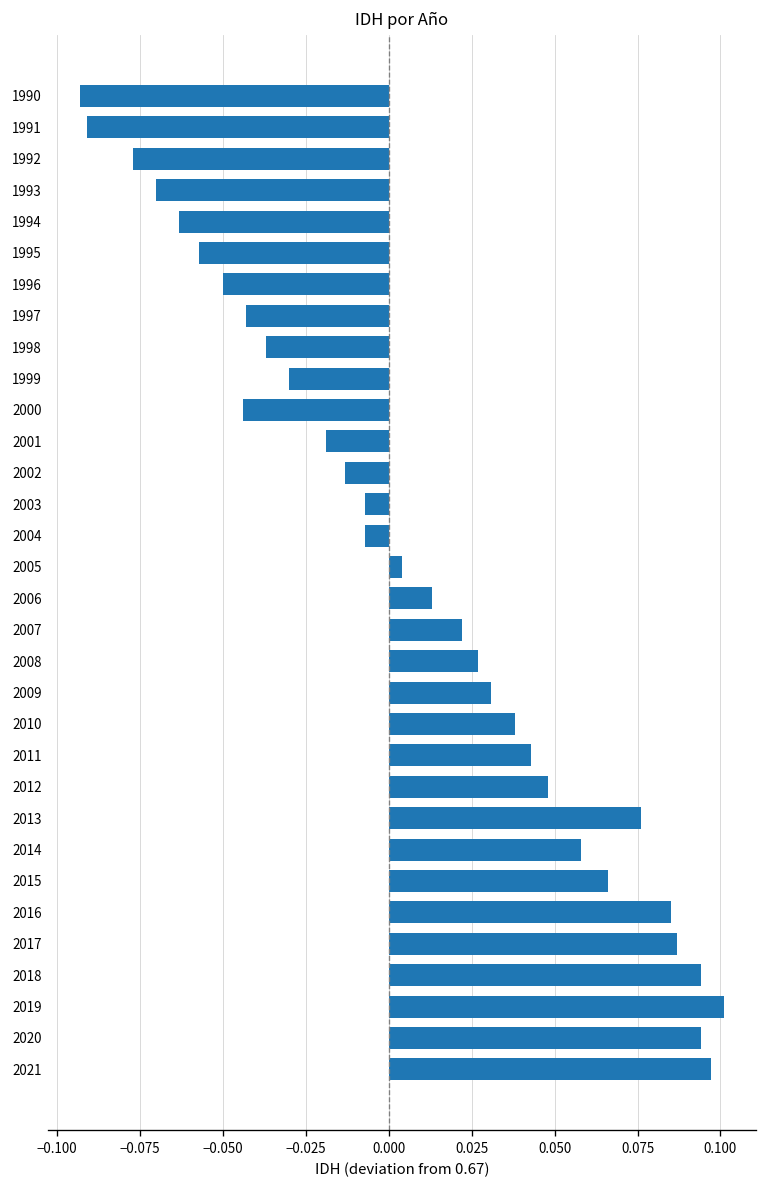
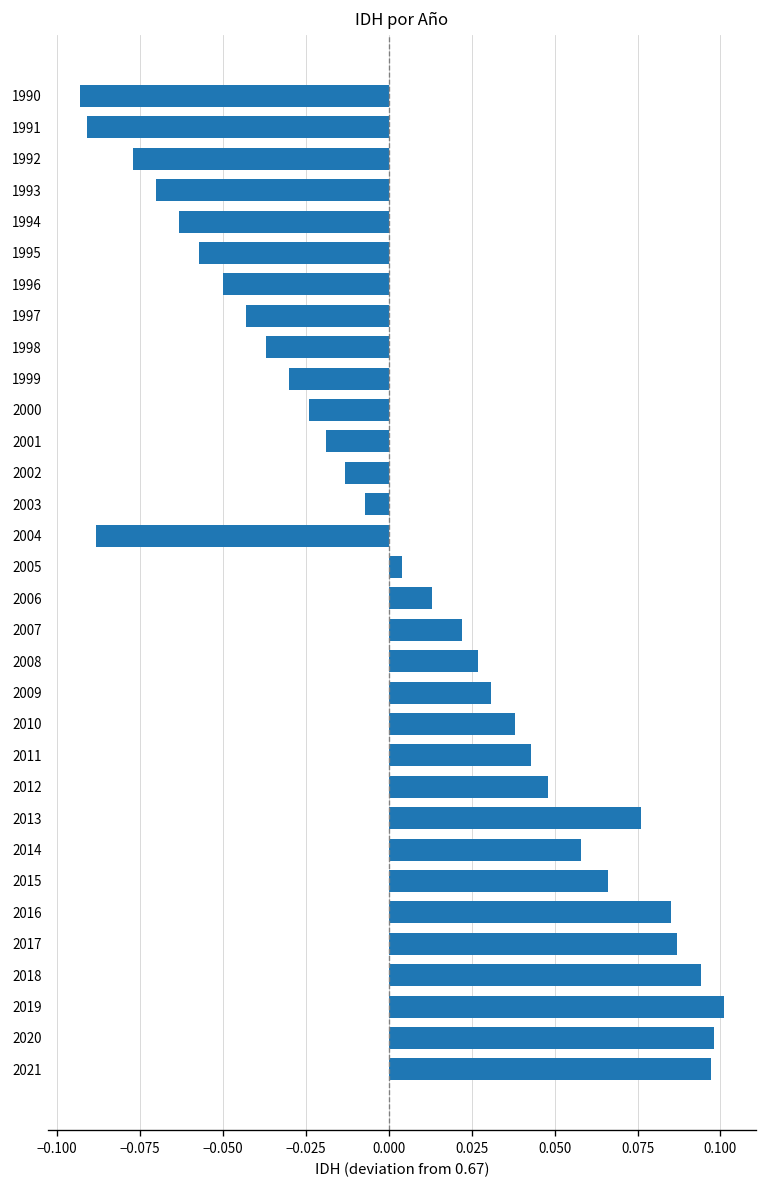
  {
    "1990": -0.093,
    "1991": -0.091,
    "1992": -0.077,
    "1993": -0.070,
    "1994": -0.063,
    "1995": -0.057,
    "1996": -0.050,
    "1997": -0.043,
    "1998": -0.037,
    "1999": -0.030,
-   "2000": -0.044,
+   "2000": -0.024,
    "2001": -0.019,
    "2002": -0.013,
    "2003": -0.007,
-   "2004": -0.007,
+   "2004": -0.088,
    "2005": 0.004,
    "2006": 0.013,
    "2007": 0.022,
    "2008": 0.027,
    "2009": 0.031,
    "2010": 0.038,
    "2011": 0.043,
    "2012": 0.048,
    "2013": 0.076,
    "2014": 0.058,
    "2015": 0.066,
    "2016": 0.085,
    "2017": 0.087,
    "2018": 0.094,
    "2019": 0.101,
-   "2020": 0.094,
+   "2020": 0.098,
    "2021": 0.097
  }
